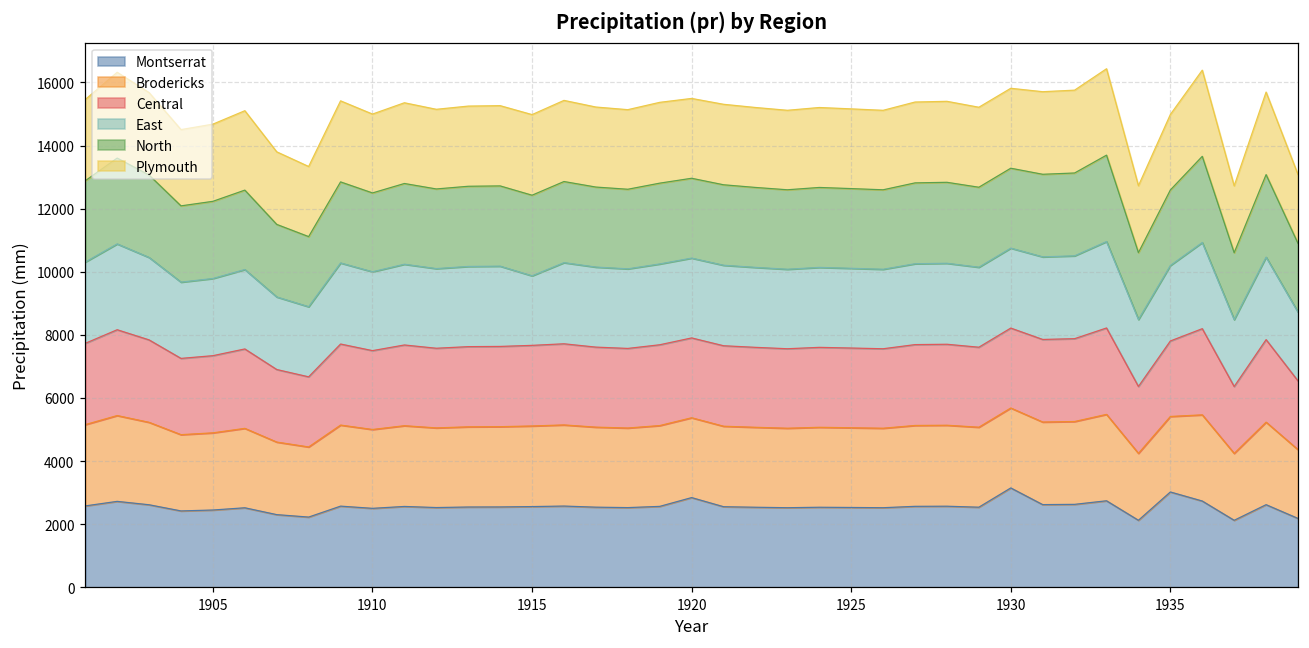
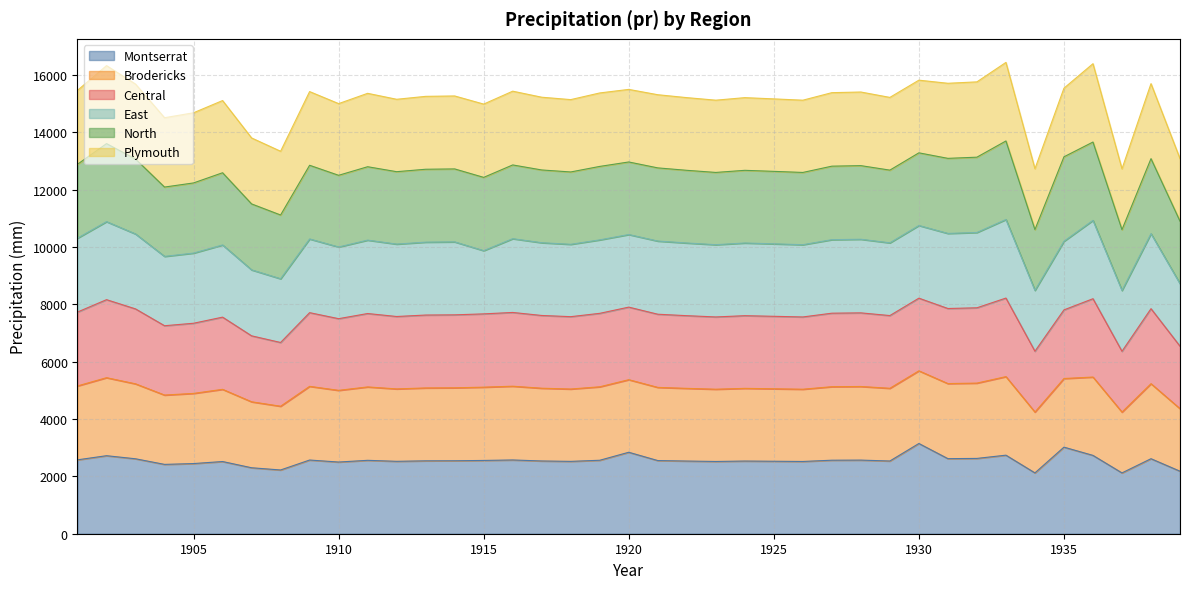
  {
    "Montserrat": {
      "1905": 2400,
      "1910": 2500,
      "1915": 2600,
      "1920": 2800,
      "1925": 2500,
      "1930": 3100,
      "1935": 3000
    },
    "Central": {
      "1905": 2400,
      "1910": 2500,
      "1915": 2600,
      "1920": 2500,
      "1925": 2500,
      "1930": 2500,
      "1935": 2400
    },
    "East": {
      "1905": 2400,
      "1910": 2500,
      "1915": 2200,
      "1920": 2500,
      "1925": 2500,
      "1930": 2500,
      "1935": 2400
    },
    "North": {
      "1905": 2400,
      "1910": 2500,
      "1915": 2600,
      "1920": 2500,
      "1925": 2500,
      "1930": 2500,
-     "1935": 2400
+     "1935": 2900
    }
  }
